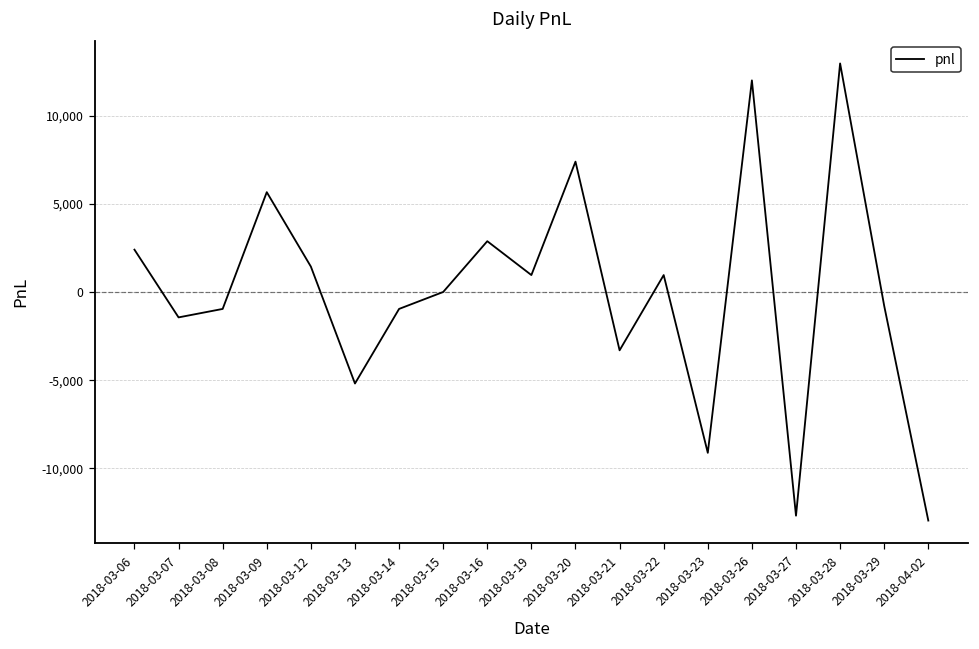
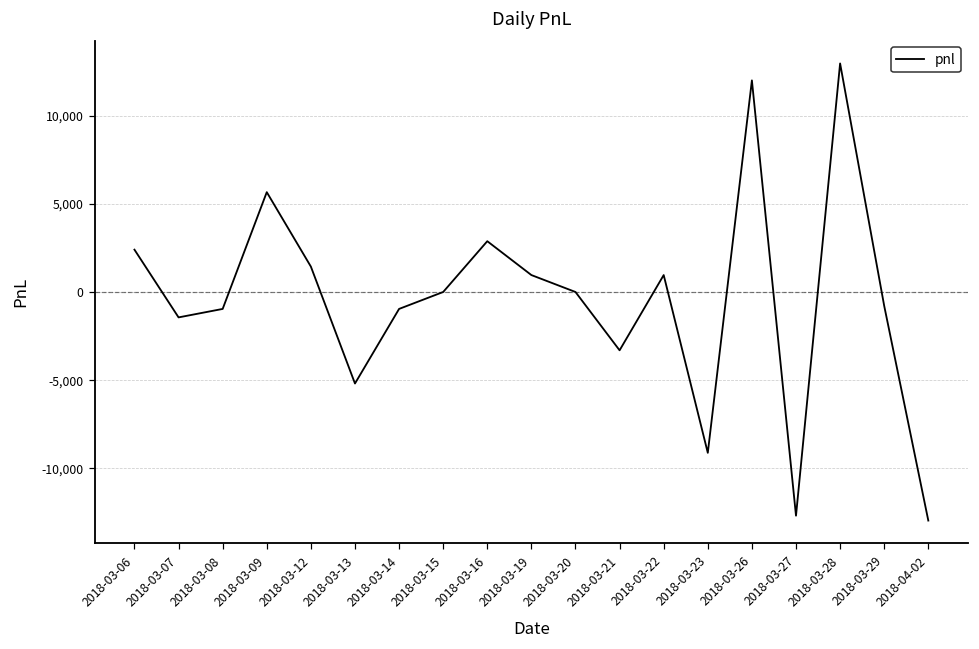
  {
    "2018-03-06": "2,400",
    "2018-03-07": "-1,400",
    "2018-03-08": "-1,000",
    "2018-03-09": "5,700",
    "2018-03-12": "1,400",
    "2018-03-13": "-5,200",
    "2018-03-14": "-1,000",
    "2018-03-15": "0",
    "2018-03-16": "2,900",
    "2018-03-19": "1,000",
-   "2018-03-20": "7,400",
+   "2018-03-20": "0",
    "2018-03-21": "-3,300",
    "2018-03-22": "1,000",
    "2018-03-23": "-9,100",
    "2018-03-26": "12,000",
    "2018-03-27": "-12,700",
    "2018-03-28": "13,000",
    "2018-03-29": "-800",
    "2018-04-02": "-13,000"
  }
